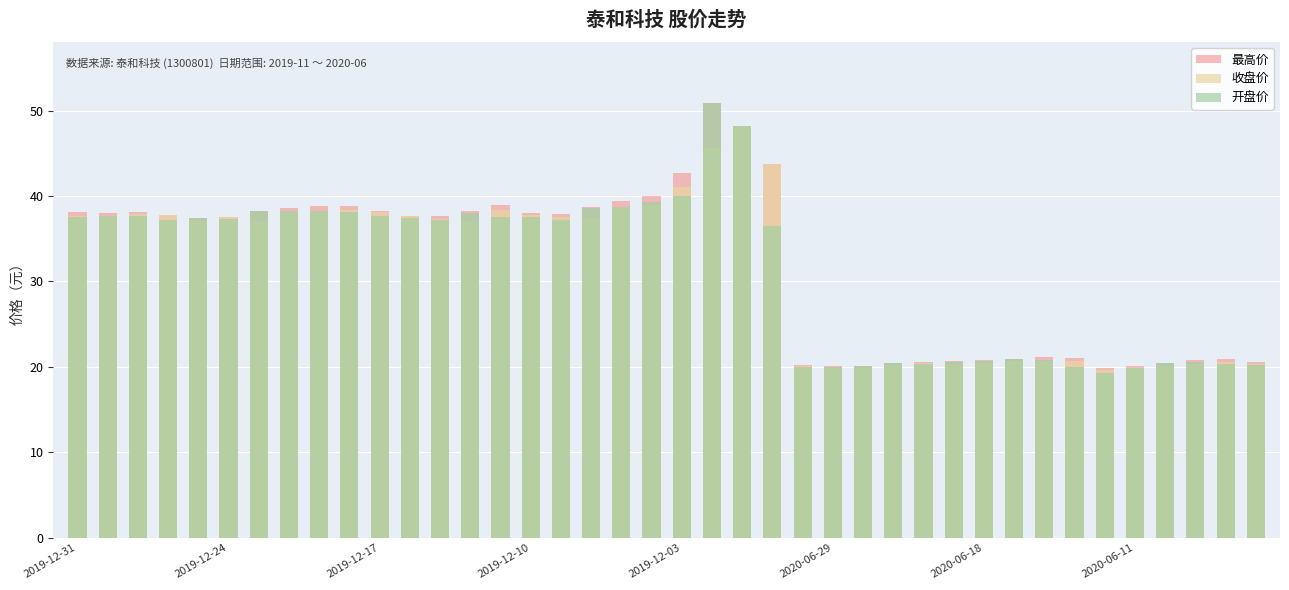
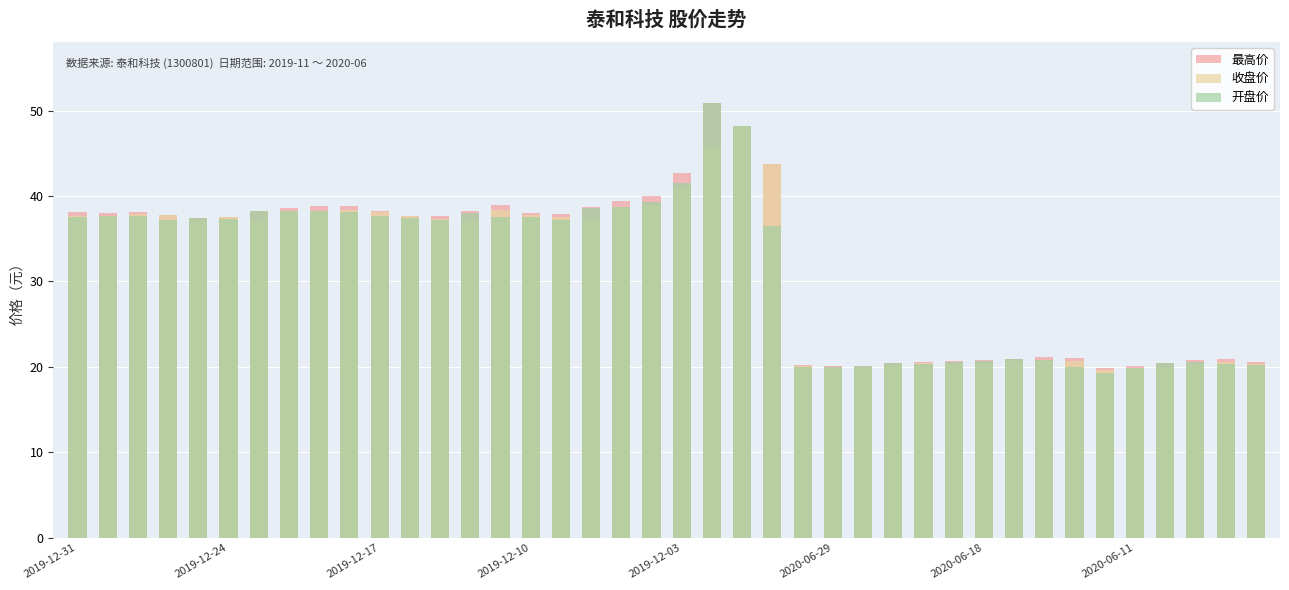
  {
    "开盘价": {
-     "2019-12-03": 40,
+     "2019-12-03": 42,
      "2020-06-29": 20,
      "2020-06-18": 21
    }
  }
